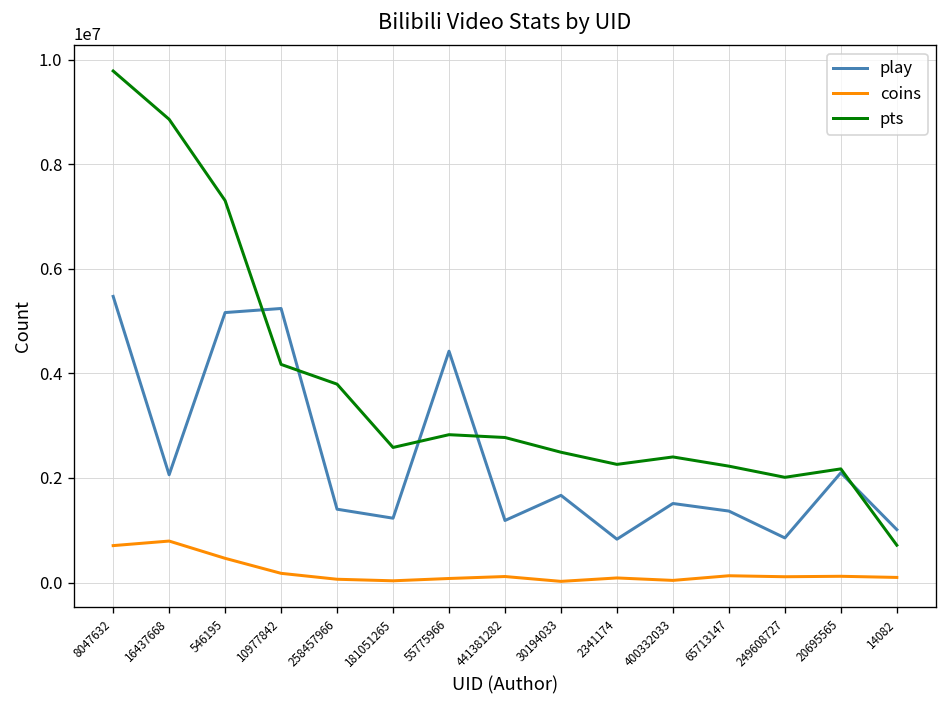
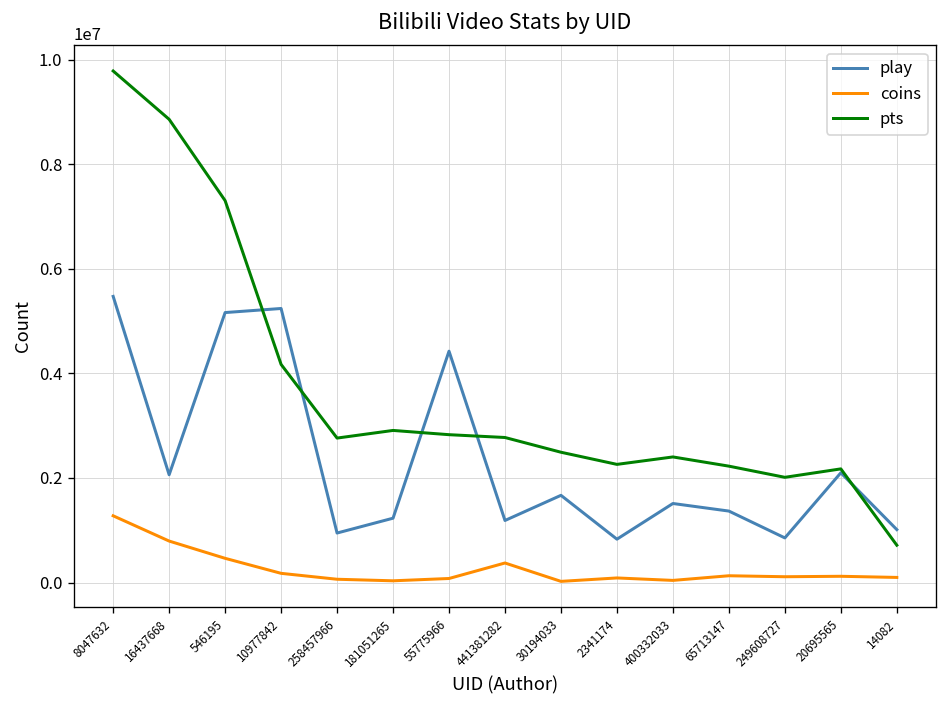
  {
    "play": {
      "8047632": 5500000,
      "16437668": 2100000,
      "546195": 5200000,
      "10977842": 5200000,
-     "258457966": 1400000,
+     "258457966": 900000,
      "181051265": 1200000,
      "55775966": 4400000,
      "441381282": 1200000,
      "30194033": 1700000,
      "2341174": 800000,
      "400332033": 1500000,
      "65713147": 1400000,
      "249608727": 900000,
      "20695565": 2100000,
      "14082": 1000000
    },
    "coins": {
-     "8047632": 700000,
+     "8047632": 1300000,
      "16437668": 800000,
      "546195": 500000,
      "10977842": 200000,
      "258457966": 100000,
      "181051265": 0,
      "55775966": 100000,
-     "441381282": 100000,
+     "441381282": 400000,
      "30194033": 0,
      "2341174": 100000,
      "400332033": 0,
      "65713147": 100000,
      "249608727": 100000,
      "20695565": 100000,
      "14082": 100000
    },
    "pts": {
      "8047632": 9800000,
      "16437668": 8900000,
      "546195": 7300000,
      "10977842": 4200000,
-     "258457966": 3800000,
-     "181051265": 2600000,
+     "258457966": 2800000,
+     "181051265": 2900000,
      "55775966": 2800000,
      "441381282": 2800000,
      "30194033": 2500000,
      "2341174": 2300000,
      "400332033": 2400000,
      "65713147": 2200000,
      "249608727": 2000000,
      "20695565": 2200000,
      "14082": 700000
    }
  }
